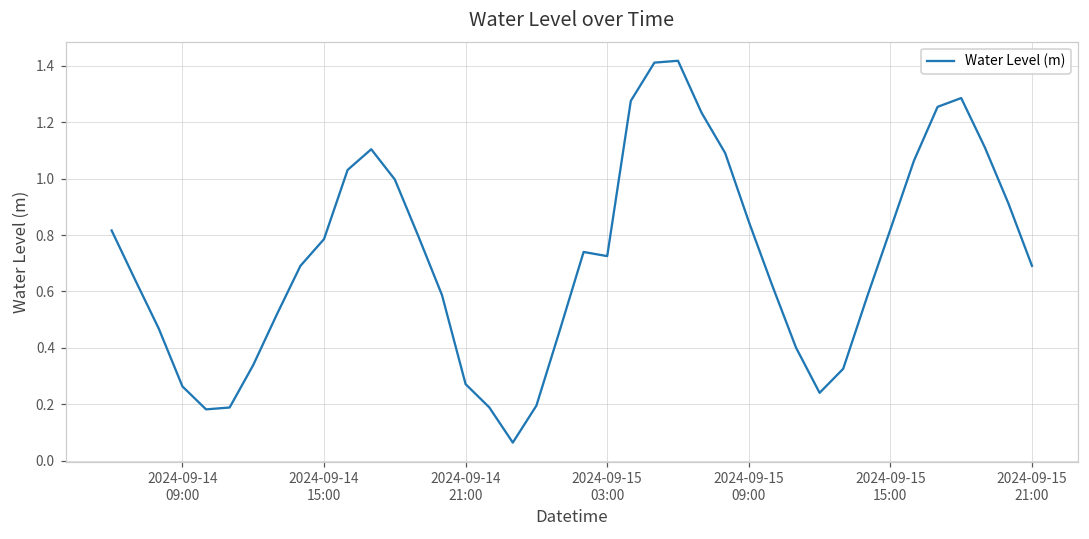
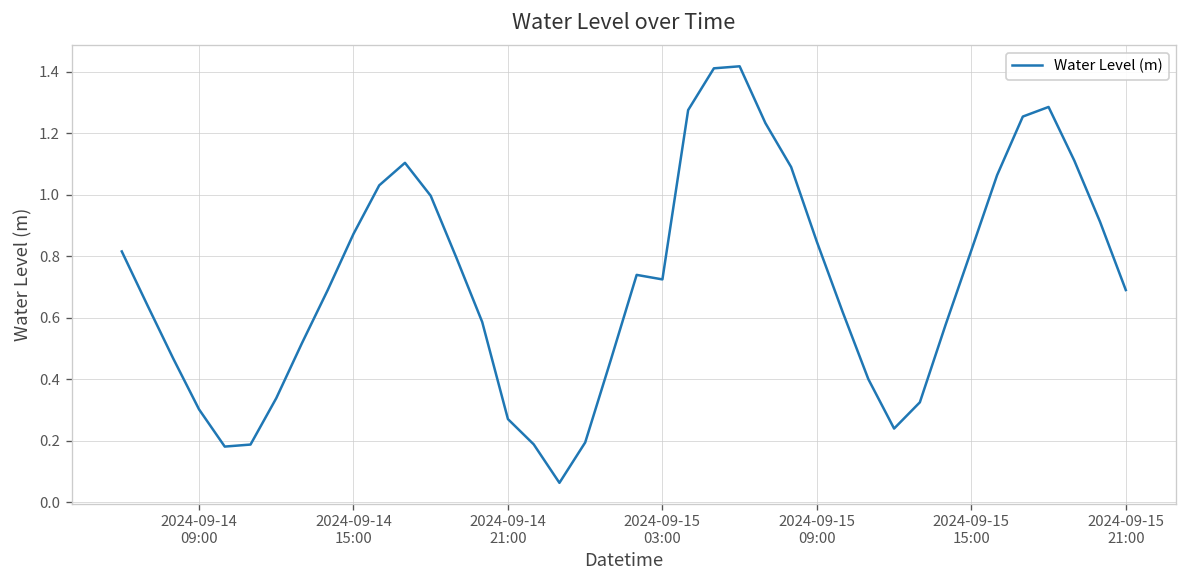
  {
-   "2024-09-14 09:00": 0.26,
-   "2024-09-14 15:00": 0.79,
+   "2024-09-14 09:00": 0.30,
+   "2024-09-14 15:00": 0.87,
    "2024-09-14 21:00": 0.27,
    "2024-09-15 03:00": 0.73,
    "2024-09-15 09:00": 0.85,
    "2024-09-15 15:00": 0.82,
    "2024-09-15 21:00": 0.69
  }
